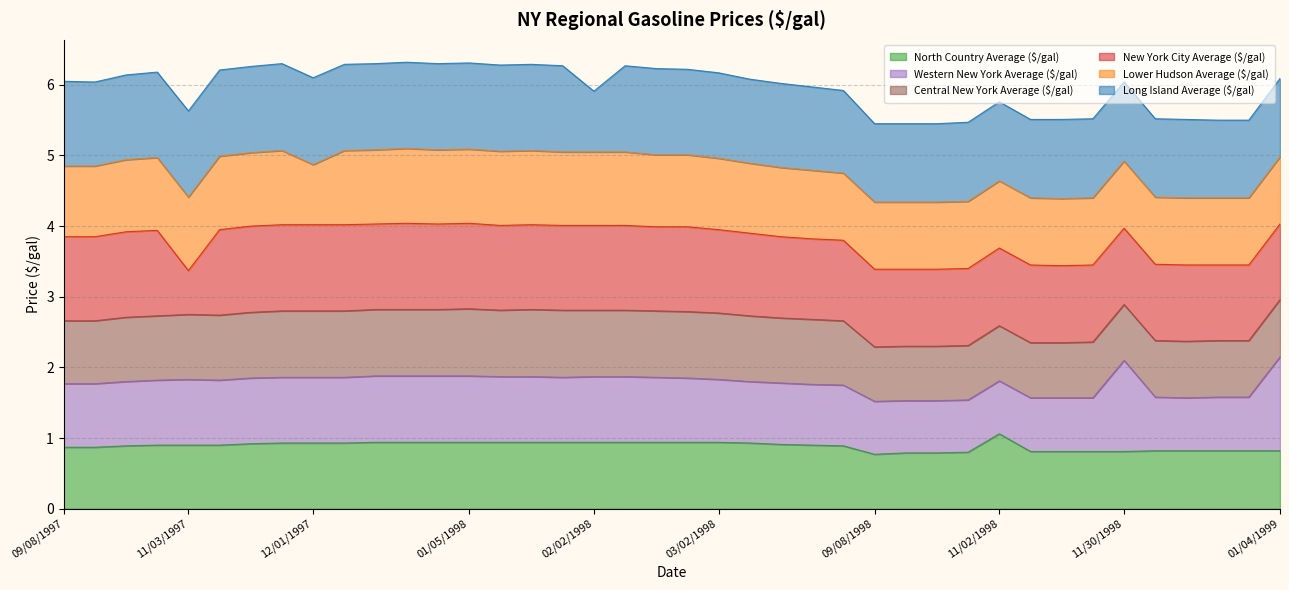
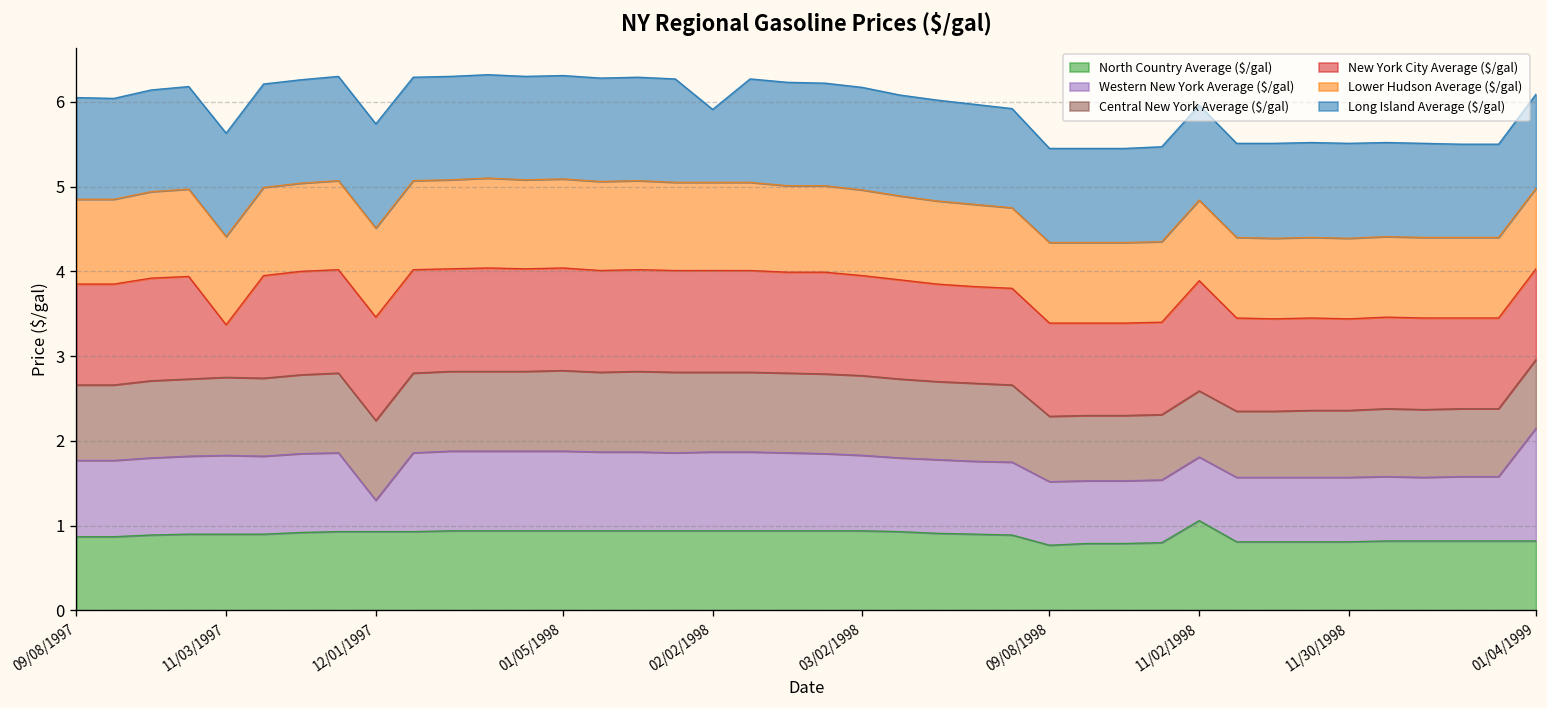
  {
    "North Country Average ($/gal)": {
      "09/08/1997": 0.9,
      "11/03/1997": 0.9,
      "12/01/1997": 0.9,
      "01/05/1998": 0.9,
      "02/02/1998": 0.9,
      "03/02/1998": 0.9,
      "09/08/1998": 0.8,
      "11/02/1998": 1.1,
      "11/30/1998": 0.8,
      "01/04/1999": 0.8
    },
    "Western New York Average ($/gal)": {
      "09/08/1997": 0.9,
      "11/03/1997": 0.9,
-     "12/01/1997": 0.9,
+     "12/01/1997": 0.4,
      "01/05/1998": 0.9,
      "02/02/1998": 0.9,
      "03/02/1998": 0.9,
      "09/08/1998": 0.8,
      "11/02/1998": 0.8,
-     "11/30/1998": 1.3,
+     "11/30/1998": 0.8,
      "01/04/1999": 1.3
    },
    "Central New York Average ($/gal)": {
      "09/08/1997": 0.9,
      "11/03/1997": 0.9,
      "12/01/1997": 0.9,
      "01/05/1998": 1.0,
      "02/02/1998": 0.9,
      "03/02/1998": 0.9,
      "09/08/1998": 0.8,
      "11/02/1998": 0.8,
      "11/30/1998": 0.8,
      "01/04/1999": 0.8
    },
    "New York City Average ($/gal)": {
      "09/08/1997": 1.2,
      "11/03/1997": 0.6,
      "12/01/1997": 1.2,
      "01/05/1998": 1.2,
      "02/02/1998": 1.2,
      "03/02/1998": 1.2,
      "09/08/1998": 1.1,
-     "11/02/1998": 1.1,
+     "11/02/1998": 1.3,
      "11/30/1998": 1.1,
      "01/04/1999": 1.1
    },
    "Lower Hudson Average ($/gal)": {
      "09/08/1997": 1.0,
      "11/03/1997": 1.0,
-     "12/01/1997": 0.8,
+     "12/01/1997": 1.0,
      "01/05/1998": 1.0,
      "02/02/1998": 1.0,
      "03/02/1998": 1.0,
      "09/08/1998": 0.9,
      "11/02/1998": 0.9,
      "11/30/1998": 0.9,
      "01/04/1999": 1.0
    },
    "Long Island Average ($/gal)": {
      "09/08/1997": 1.2,
      "11/03/1997": 1.2,
      "12/01/1997": 1.2,
      "01/05/1998": 1.2,
      "02/02/1998": 0.9,
      "03/02/1998": 1.2,
      "09/08/1998": 1.1,
      "01/04/1999": 1.1
    }
  }
